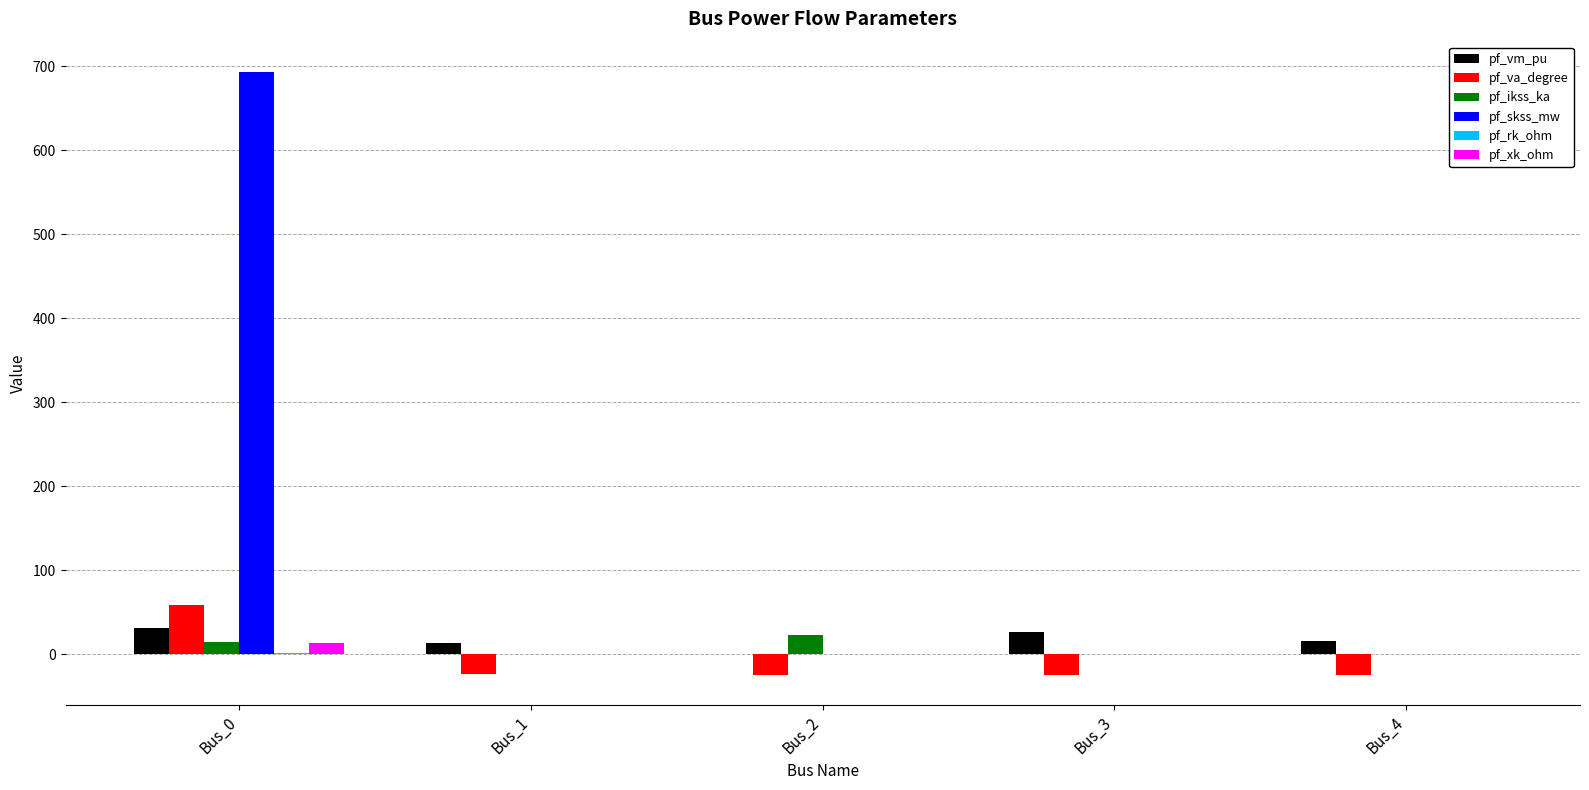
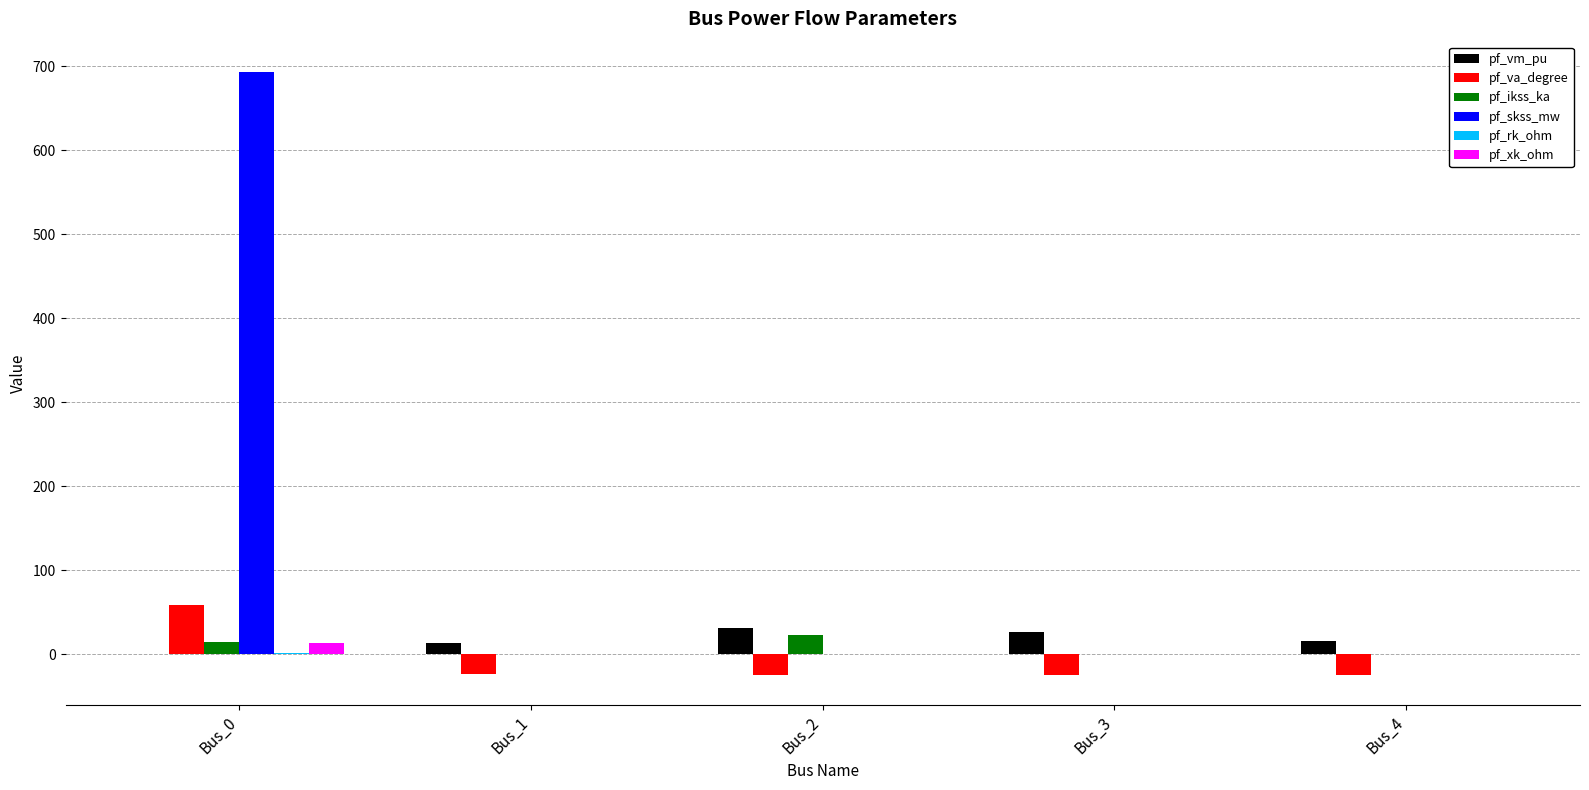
  {
    "pf_vm_pu": {
-     "Bus_0": 30,
+     "Bus_0": 0,
      "Bus_1": 10,
-     "Bus_2": 0,
+     "Bus_2": 30,
      "Bus_3": 30,
      "Bus_4": 20
    },
    "pf_va_degree": {
      "Bus_0": 60,
      "Bus_1": -20,
      "Bus_2": -20,
      "Bus_3": -20,
      "Bus_4": -20
    },
    "pf_ikss_ka": {
      "Bus_0": 10,
      "Bus_1": 0,
      "Bus_2": 20,
      "Bus_3": 0,
      "Bus_4": 0
    },
    "pf_skss_mw": {
      "Bus_0": 690,
      "Bus_1": 0,
      "Bus_2": 0,
      "Bus_3": 0,
      "Bus_4": 0
    },
    "pf_rk_ohm": {
      "Bus_1": 0,
      "Bus_2": 0,
      "Bus_3": 0,
      "Bus_4": 0
    },
    "pf_xk_ohm": {
      "Bus_0": 10,
      "Bus_1": 0,
      "Bus_2": 0,
      "Bus_3": 0,
      "Bus_4": 0
    }
  }
